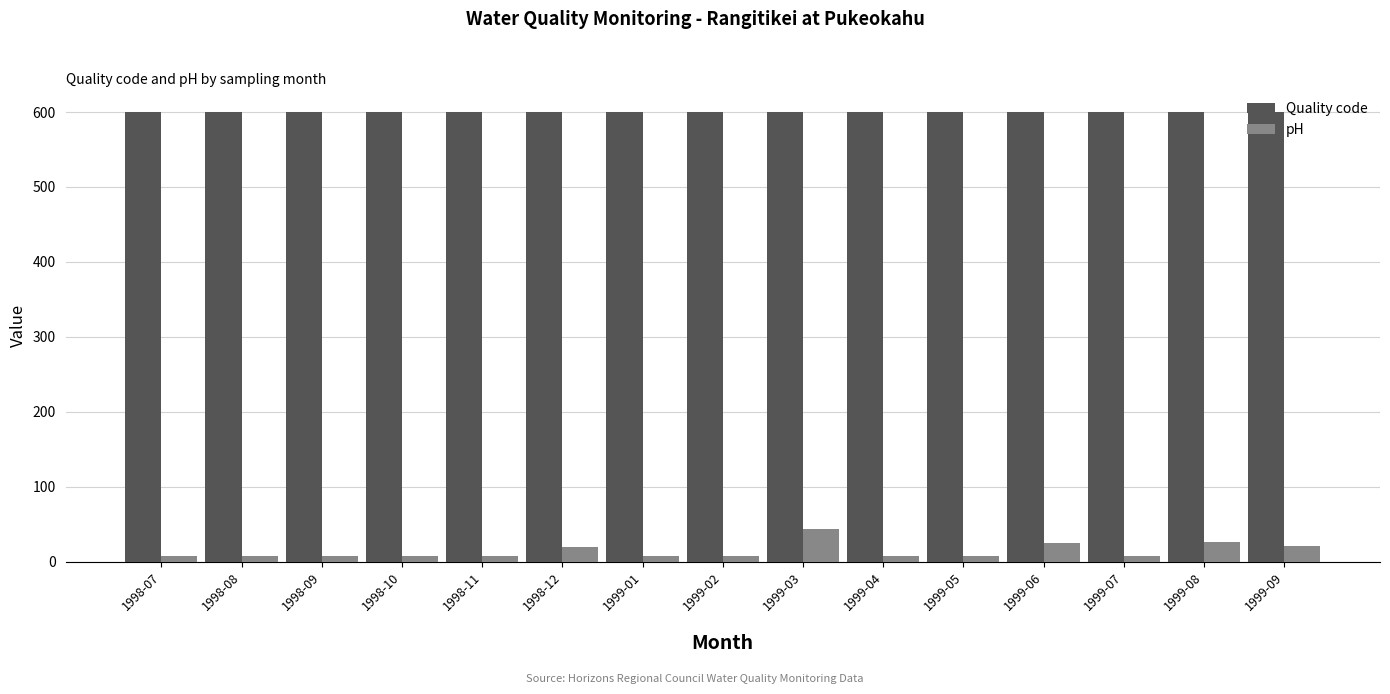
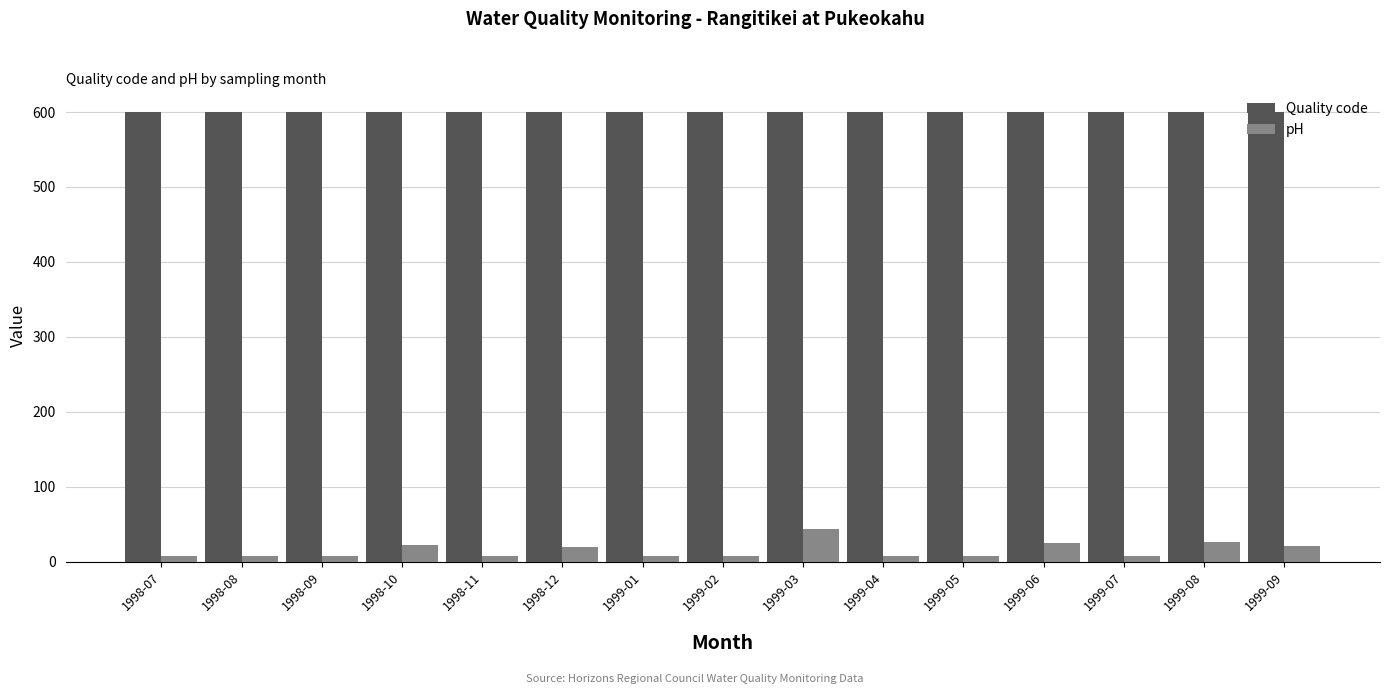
  {
    "Quality code": {
      "1998-07": 600,
      "1998-08": 600,
      "1998-09": 600,
      "1998-10": 600,
      "1998-11": 600,
      "1998-12": 600,
      "1999-01": 600,
      "1999-02": 600,
      "1999-03": 600,
      "1999-04": 600,
      "1999-05": 600,
      "1999-06": 600,
      "1999-07": 600,
      "1999-08": 600,
      "1999-09": 600
    },
    "pH": {
      "1998-07": 10,
      "1998-08": 10,
      "1998-09": 10,
-     "1998-10": 10,
+     "1998-10": 20,
      "1998-11": 10,
      "1998-12": 20,
      "1999-01": 10,
      "1999-02": 10,
      "1999-03": 40,
      "1999-04": 10,
      "1999-05": 10,
      "1999-06": 20,
      "1999-07": 10,
      "1999-08": 30,
      "1999-09": 20
    }
  }
